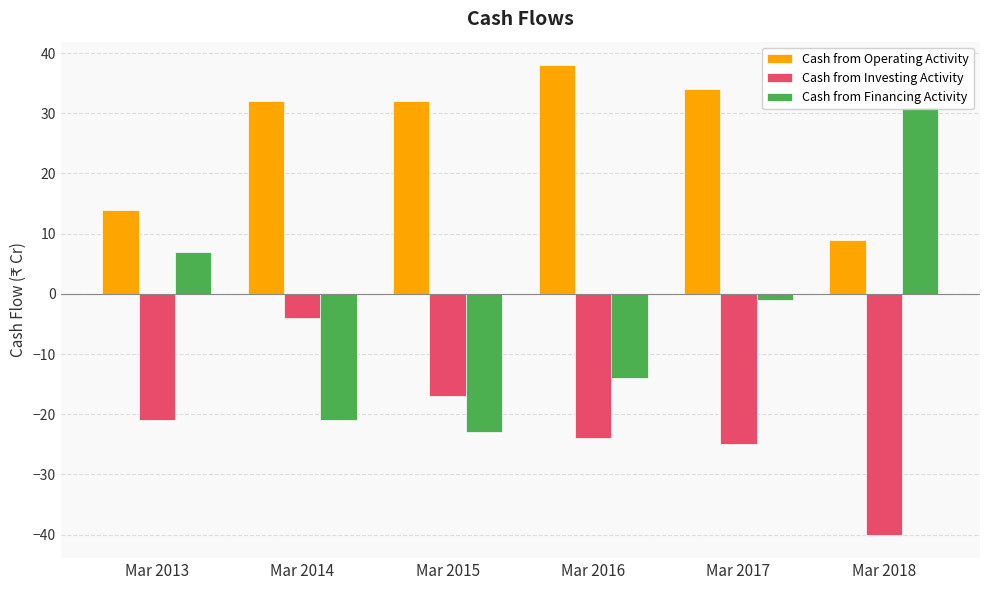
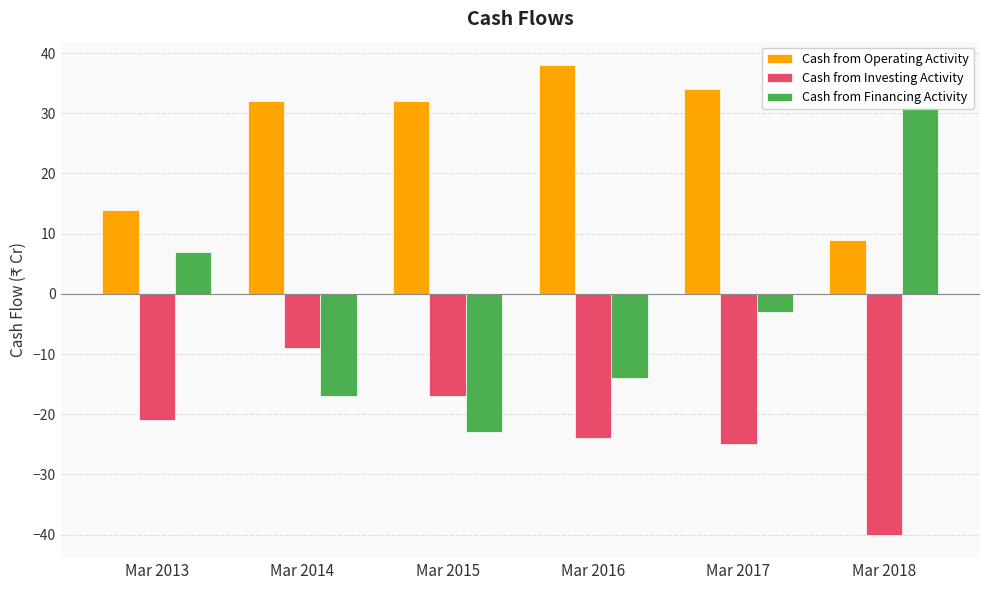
  {
    "Cash from Operating Activity": {
      "Mar 2013": 14,
      "Mar 2014": 32,
      "Mar 2015": 32,
      "Mar 2016": 38,
      "Mar 2017": 34,
      "Mar 2018": 9
    },
    "Cash from Investing Activity": {
      "Mar 2013": -21,
-     "Mar 2014": -4,
+     "Mar 2014": -9,
      "Mar 2015": -17,
      "Mar 2016": -24,
      "Mar 2017": -25,
      "Mar 2018": -40
    },
    "Cash from Financing Activity": {
      "Mar 2013": 7,
-     "Mar 2014": -21,
+     "Mar 2014": -17,
      "Mar 2015": -23,
      "Mar 2016": -14,
-     "Mar 2017": -1
+     "Mar 2017": -3
    }
  }
